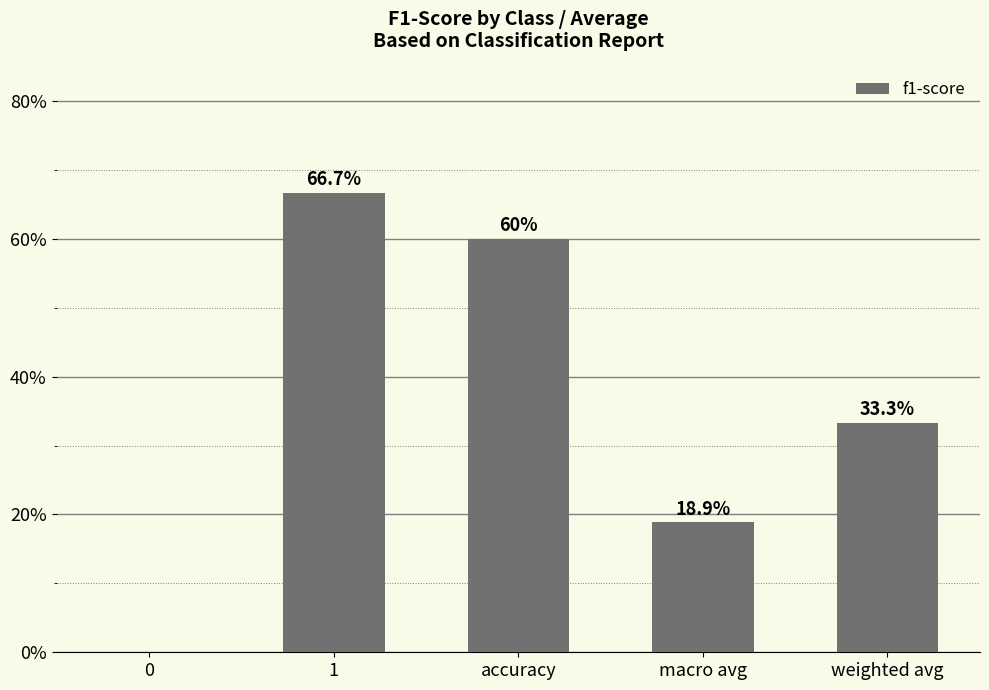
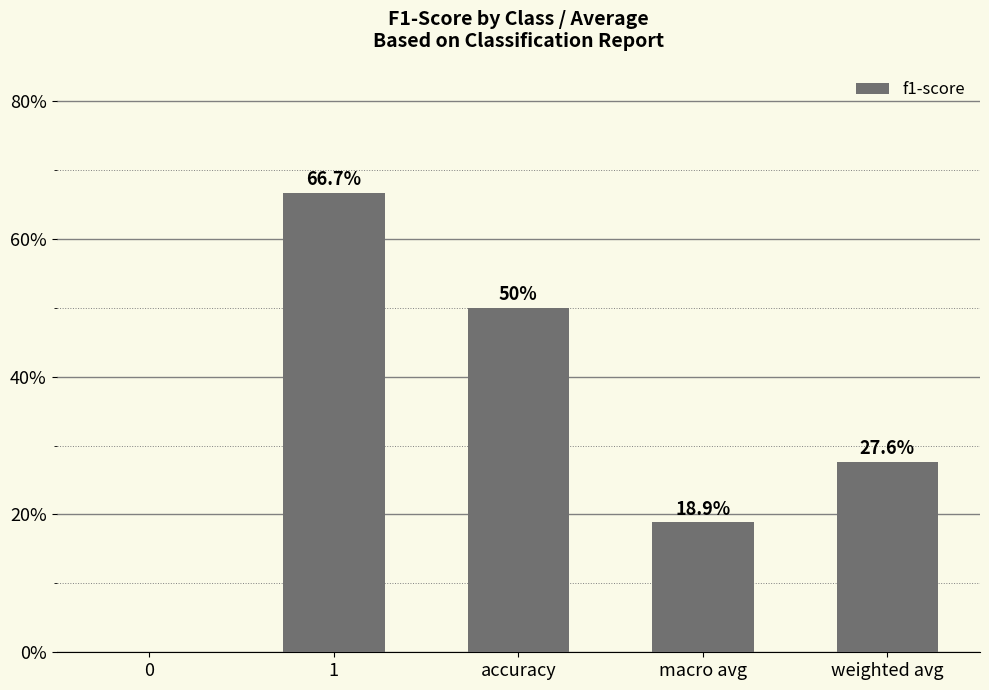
  {
    "1": "66.7%",
-   "accuracy": "60%",
+   "accuracy": "50%",
    "macro avg": "18.9%",
-   "weighted avg": "33.3%"
+   "weighted avg": "27.6%"
  }
